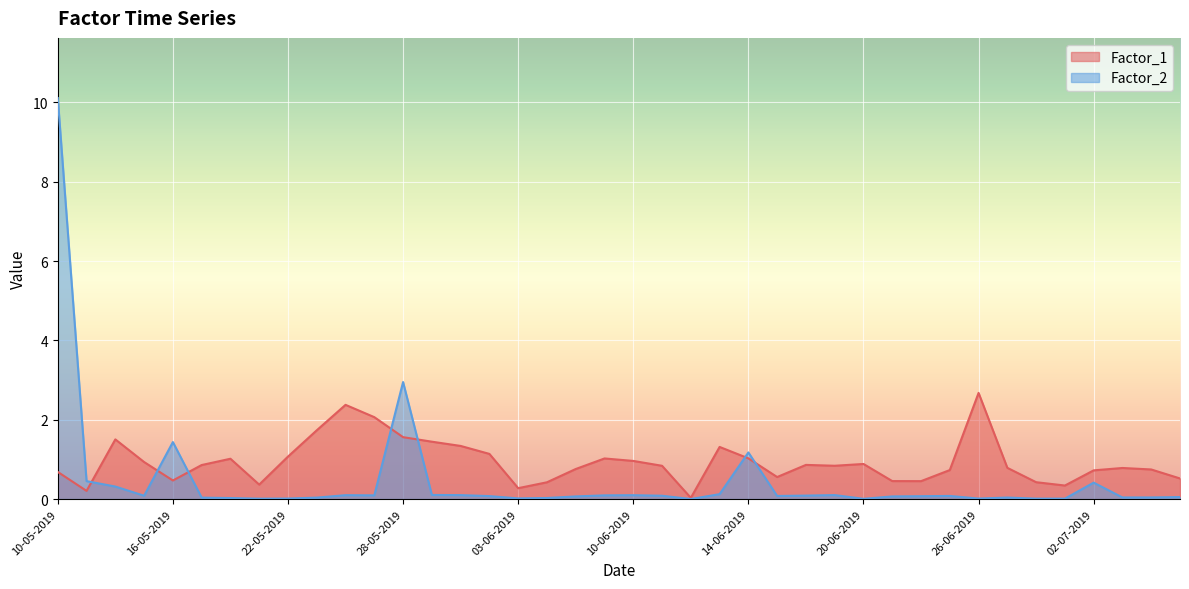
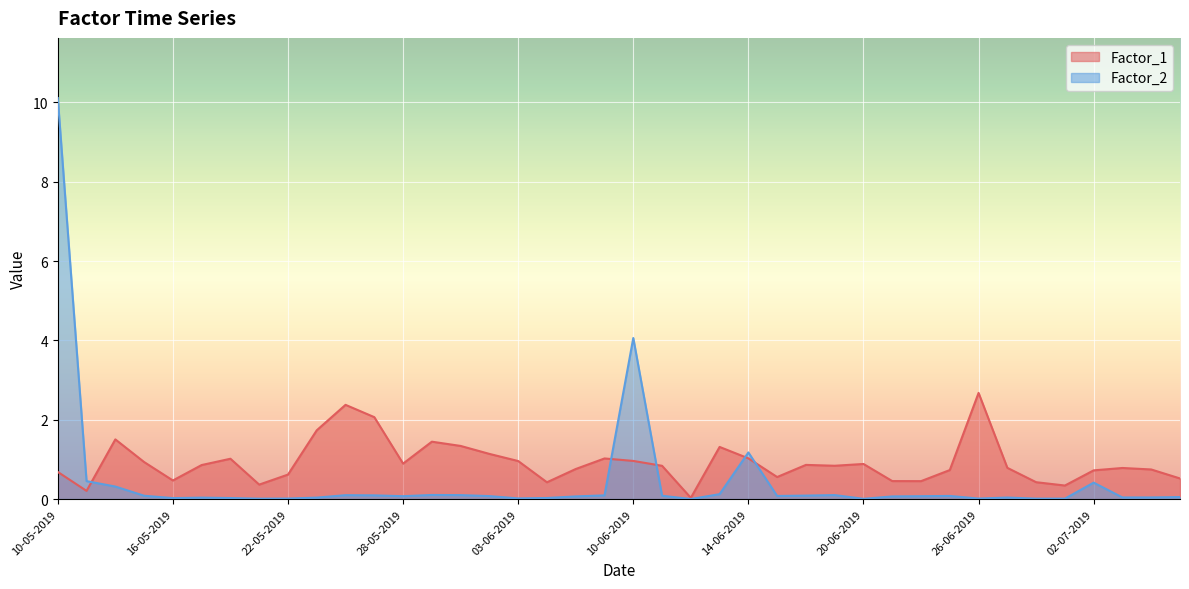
  {
    "Factor_1": {
      "10-05-2019": 0.7,
      "16-05-2019": 0.5,
-     "22-05-2019": 1.1,
-     "28-05-2019": 1.6,
-     "03-06-2019": 0.3,
+     "22-05-2019": 0.6,
+     "28-05-2019": 0.9,
+     "03-06-2019": 1.0,
      "10-06-2019": 1.0,
      "14-06-2019": 1.0,
      "20-06-2019": 0.9,
      "26-06-2019": 2.7,
      "02-07-2019": 0.7
    },
    "Factor_2": {
      "10-05-2019": 10.1,
-     "16-05-2019": 1.4,
+     "16-05-2019": 0.0,
      "22-05-2019": 0.0,
-     "28-05-2019": 3.0,
+     "28-05-2019": 0.1,
      "03-06-2019": 0.0,
-     "10-06-2019": 0.1,
+     "10-06-2019": 4.1,
      "14-06-2019": 1.2,
      "20-06-2019": 0.0,
      "26-06-2019": 0.0,
      "02-07-2019": 0.4
    }
  }
